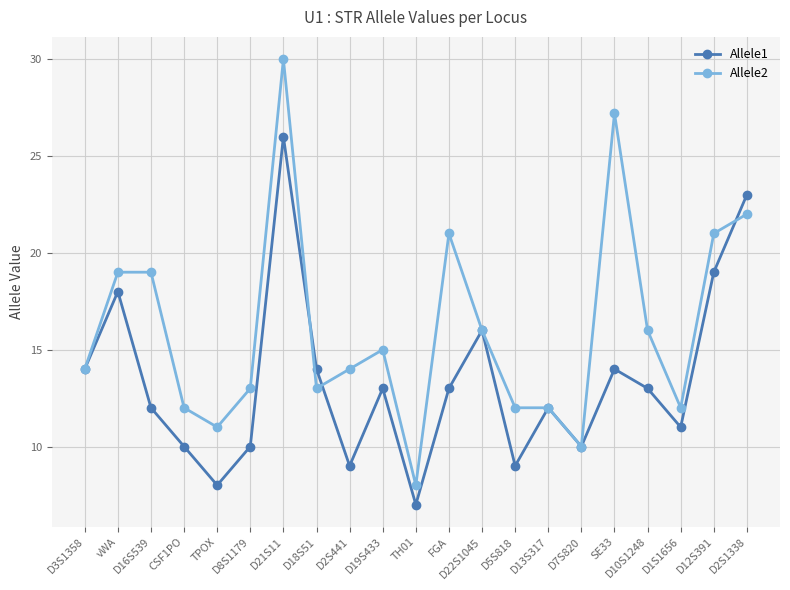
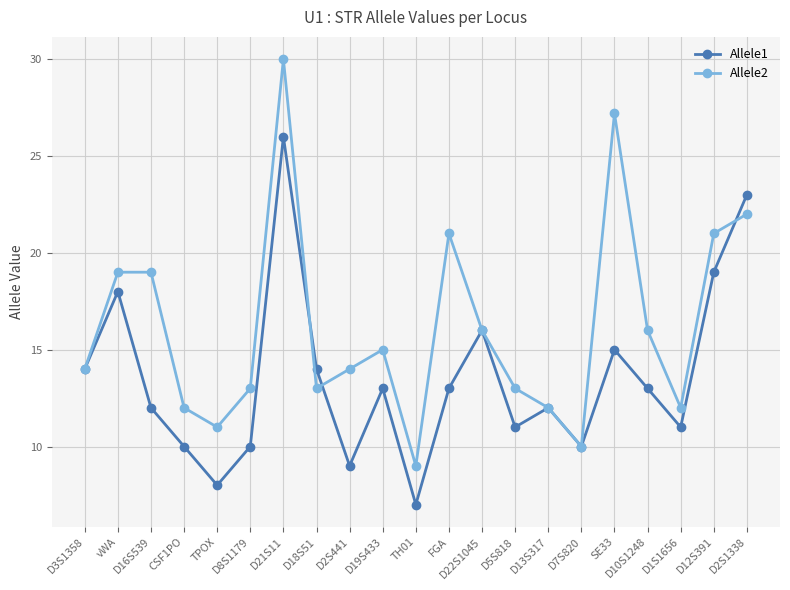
  {
    "Allele1": {
      "vWA": 18,
      "D16S539": 12,
      "CSF1PO": 10,
      "TPOX": 8,
      "D8S1179": 10,
      "D21S11": 26,
      "D18S51": 14,
      "D2S441": 9,
      "D19S433": 13,
      "TH01": 7,
      "FGA": 13,
-     "D5S818": 9,
-     "SE33": 14,
+     "D5S818": 11,
+     "SE33": 15,
      "D10S1248": 13,
      "D1S1656": 11,
      "D12S391": 19,
      "D2S1338": 23
    },
    "Allele2": {
      "vWA": 19,
      "D16S539": 19,
      "CSF1PO": 12,
      "TPOX": 11,
      "D8S1179": 13,
      "D21S11": 30,
      "D18S51": 13,
      "D2S441": 14,
      "D19S433": 15,
-     "TH01": 8,
+     "TH01": 9,
      "FGA": 21,
-     "D5S818": 12,
+     "D5S818": 13,
      "SE33": 27.2,
      "D10S1248": 16,
      "D1S1656": 12,
      "D12S391": 21,
      "D2S1338": 22
    }
  }
